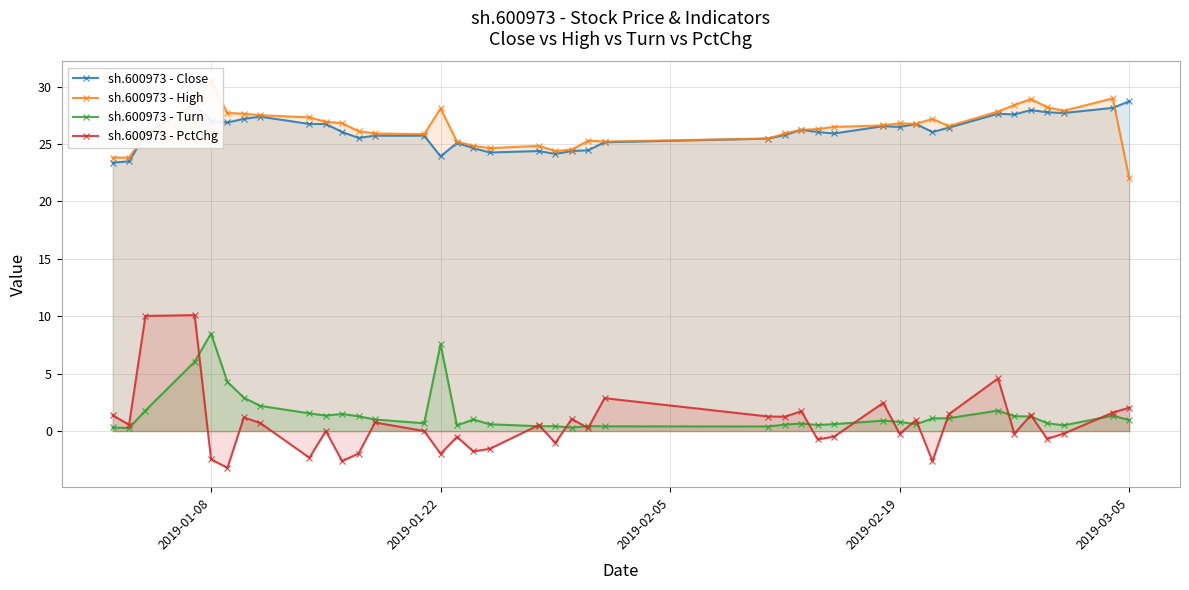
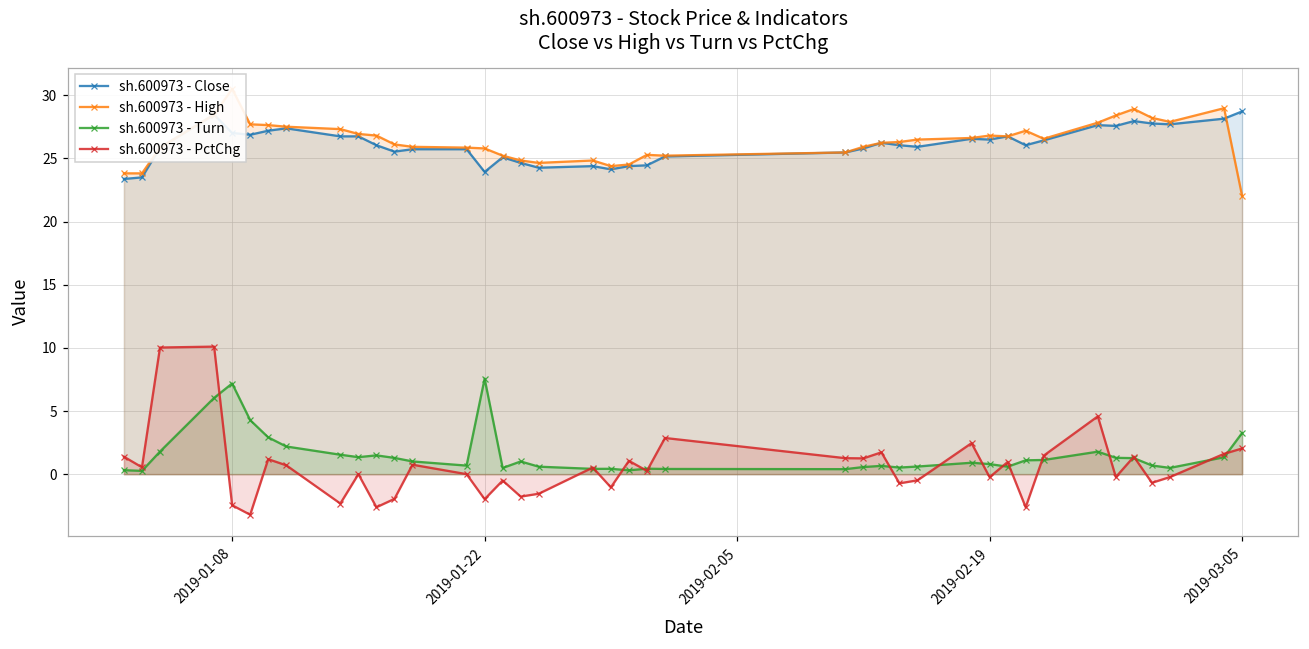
  {
    "sh.600973 - Close": {
      "2019-01-22": 23.9,
      "2019-02-19": 26.5,
      "2019-03-05": 28.7
    },
    "sh.600973 - High": {
-     "2019-01-22": 28.1,
+     "2019-01-22": 25.8,
      "2019-02-19": 26.8,
      "2019-03-05": 22.0
    },
    "sh.600973 - Turn": {
-     "2019-01-08": 8.5,
+     "2019-01-08": 7.2,
      "2019-01-22": 7.6,
      "2019-02-19": 0.8,
-     "2019-03-05": 1.0
+     "2019-03-05": 3.3
    }
  }
